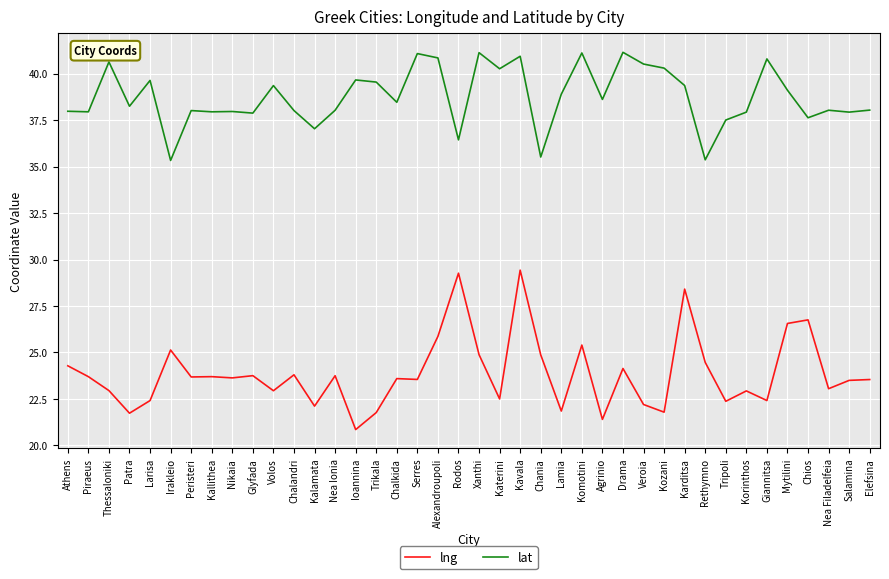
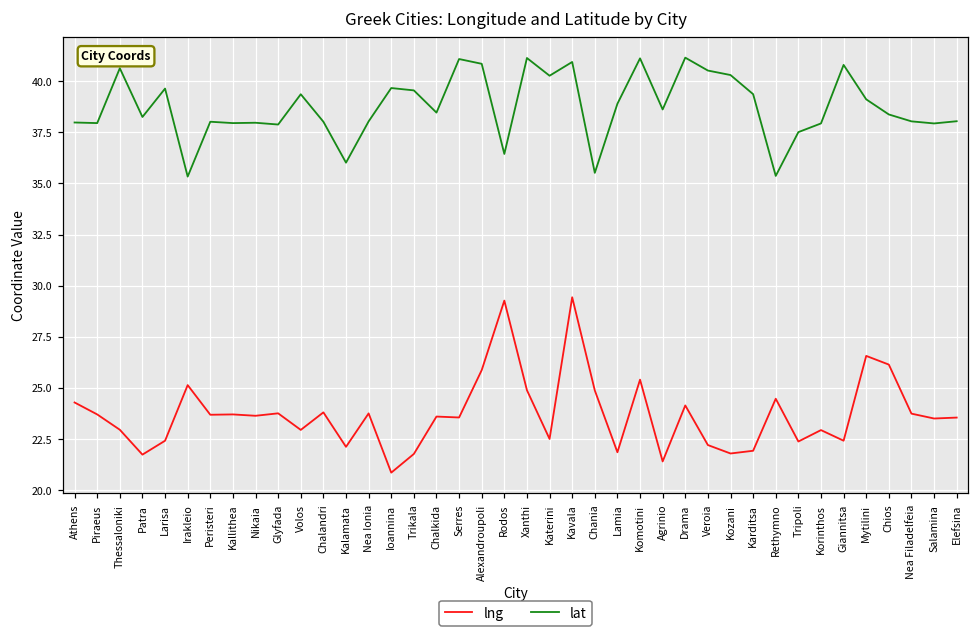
  {
    "lng": {
      "Athens": 24.3,
      "Piraeus": 23.7,
      "Thessaloniki": 23.0,
      "Patra": 21.7,
      "Larisa": 22.4,
      "Irakleio": 25.1,
      "Peristeri": 23.7,
      "Kallithea": 23.7,
      "Nikaia": 23.6,
      "Glyfada": 23.8,
      "Volos": 22.9,
      "Chalandri": 23.8,
      "Kalamata": 22.1,
      "Nea Ionia": 23.8,
      "Ioannina": 20.9,
      "Trikala": 21.8,
      "Chalkida": 23.6,
      "Serres": 23.6,
      "Alexandroupoli": 25.9,
      "Rodos": 29.3,
      "Xanthi": 24.9,
      "Katerini": 22.5,
      "Kavala": 29.4,
      "Chania": 24.9,
      "Lamia": 21.8,
      "Komotini": 25.4,
      "Agrinio": 21.4,
      "Drama": 24.1,
      "Veroia": 22.2,
      "Kozani": 21.8,
-     "Karditsa": 28.4,
+     "Karditsa": 21.9,
      "Rethymno": 24.5,
      "Tripoli": 22.4,
      "Korinthos": 22.9,
      "Giannitsa": 22.4,
      "Mytilini": 26.6,
-     "Chios": 26.8,
-     "Nea Filadelfeia": 23.1,
+     "Chios": 26.1,
+     "Nea Filadelfeia": 23.7,
      "Salamina": 23.5,
      "Elefsina": 23.5
    },
    "lat": {
      "Athens": 38.0,
      "Piraeus": 38.0,
      "Thessaloniki": 40.6,
      "Patra": 38.3,
      "Larisa": 39.6,
      "Irakleio": 35.3,
      "Peristeri": 38.0,
      "Kallithea": 38.0,
      "Nikaia": 38.0,
      "Glyfada": 37.9,
      "Volos": 39.4,
      "Chalandri": 38.0,
-     "Kalamata": 37.0,
+     "Kalamata": 36.0,
      "Nea Ionia": 38.0,
      "Ioannina": 39.7,
      "Trikala": 39.6,
      "Chalkida": 38.5,
      "Serres": 41.1,
      "Alexandroupoli": 40.9,
      "Rodos": 36.4,
      "Xanthi": 41.1,
      "Katerini": 40.3,
      "Kavala": 40.9,
      "Chania": 35.5,
      "Lamia": 38.9,
      "Komotini": 41.1,
      "Agrinio": 38.6,
      "Drama": 41.2,
      "Veroia": 40.5,
      "Kozani": 40.3,
      "Karditsa": 39.4,
      "Rethymno": 35.4,
      "Tripoli": 37.5,
      "Korinthos": 37.9,
      "Giannitsa": 40.8,
      "Mytilini": 39.1,
-     "Chios": 37.6,
+     "Chios": 38.4,
      "Nea Filadelfeia": 38.0,
      "Salamina": 37.9,
      "Elefsina": 38.0
    }
  }
